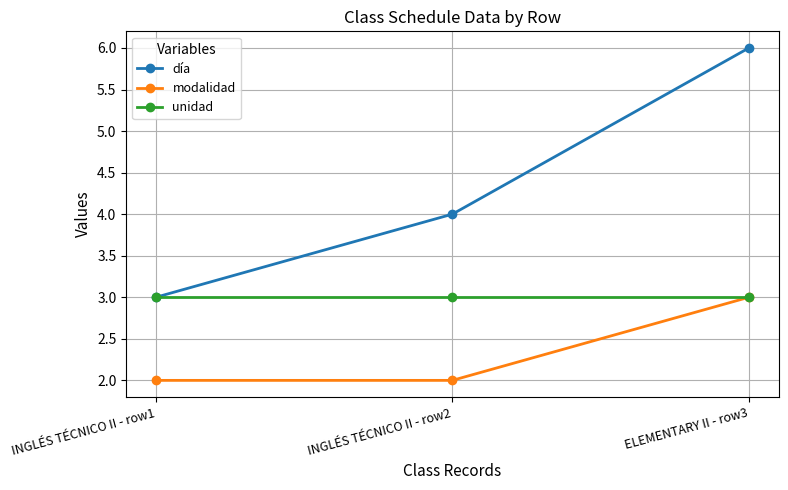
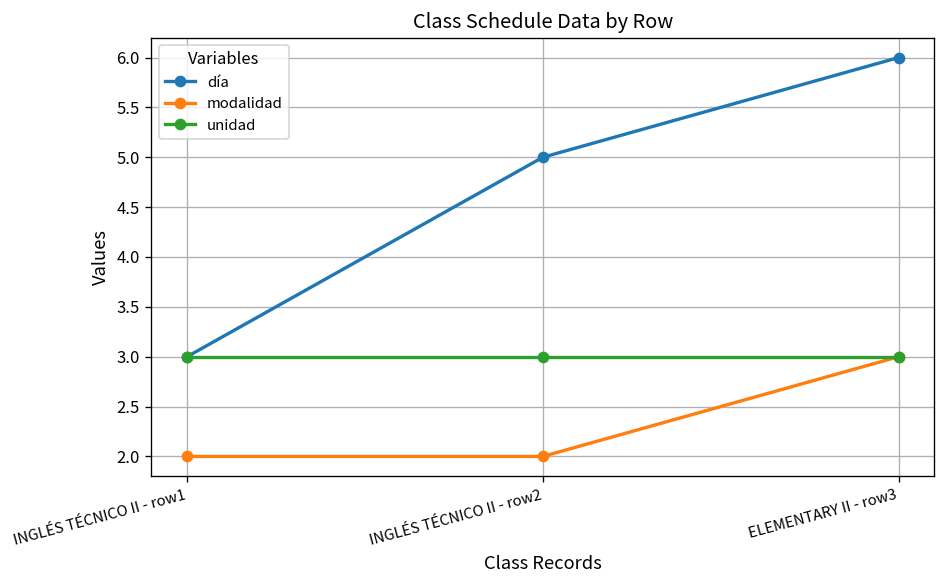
  {
    "día": {
-     "INGLÉS TÉCNICO II - row2": 4,
+     "INGLÉS TÉCNICO II - row2": 5,
      "ELEMENTARY II - row3": 6
    },
    "modalidad": {
      "INGLÉS TÉCNICO II - row1": 2,
      "INGLÉS TÉCNICO II - row2": 2
    },
    "unidad": {
      "INGLÉS TÉCNICO II - row2": 3
    }
  }
